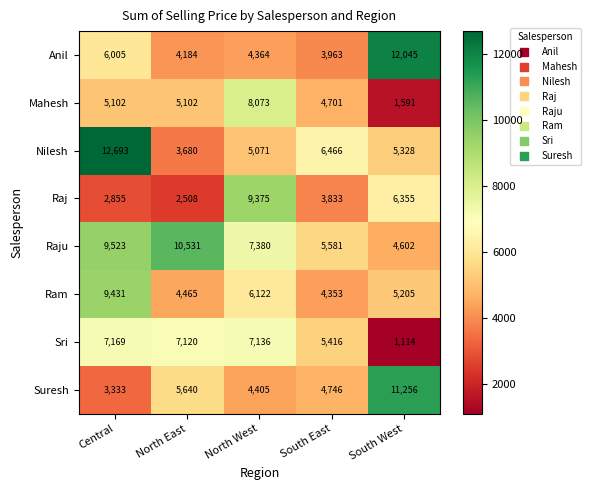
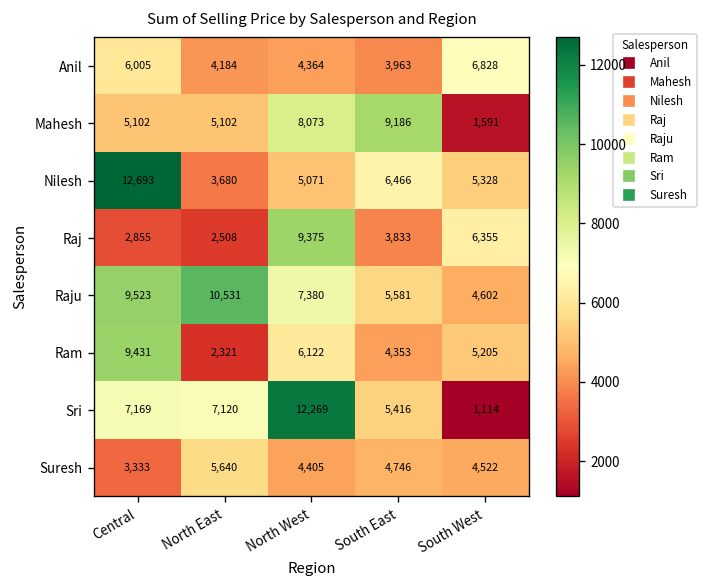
  {
    "Anil": {
      "Central": "6,005",
      "North East": "4,184",
      "North West": "4,364",
      "South East": "3,963",
-     "South West": "12,045"
+     "South West": "6,828"
    },
    "Mahesh": {
      "Central": "5,102",
      "North East": "5,102",
      "North West": "8,073",
-     "South East": "4,701",
+     "South East": "9,186",
      "South West": "1,591"
    },
    "Nilesh": {
      "Central": "12,693",
      "North East": "3,680",
      "North West": "5,071",
      "South East": "6,466",
      "South West": "5,328"
    },
    "Raj": {
      "Central": "2,855",
      "North East": "2,508",
      "North West": "9,375",
      "South East": "3,833",
      "South West": "6,355"
    },
    "Raju": {
      "Central": "9,523",
      "North East": "10,531",
      "North West": "7,380",
      "South East": "5,581",
      "South West": "4,602"
    },
    "Ram": {
      "Central": "9,431",
-     "North East": "4,465",
+     "North East": "2,321",
      "North West": "6,122",
      "South East": "4,353",
      "South West": "5,205"
    },
    "Sri": {
      "Central": "7,169",
      "North East": "7,120",
-     "North West": "7,136",
+     "North West": "12,269",
      "South East": "5,416",
      "South West": "1,114"
    },
    "Suresh": {
      "Central": "3,333",
      "North East": "5,640",
      "North West": "4,405",
      "South East": "4,746",
-     "South West": "11,256"
+     "South West": "4,522"
    }
  }
